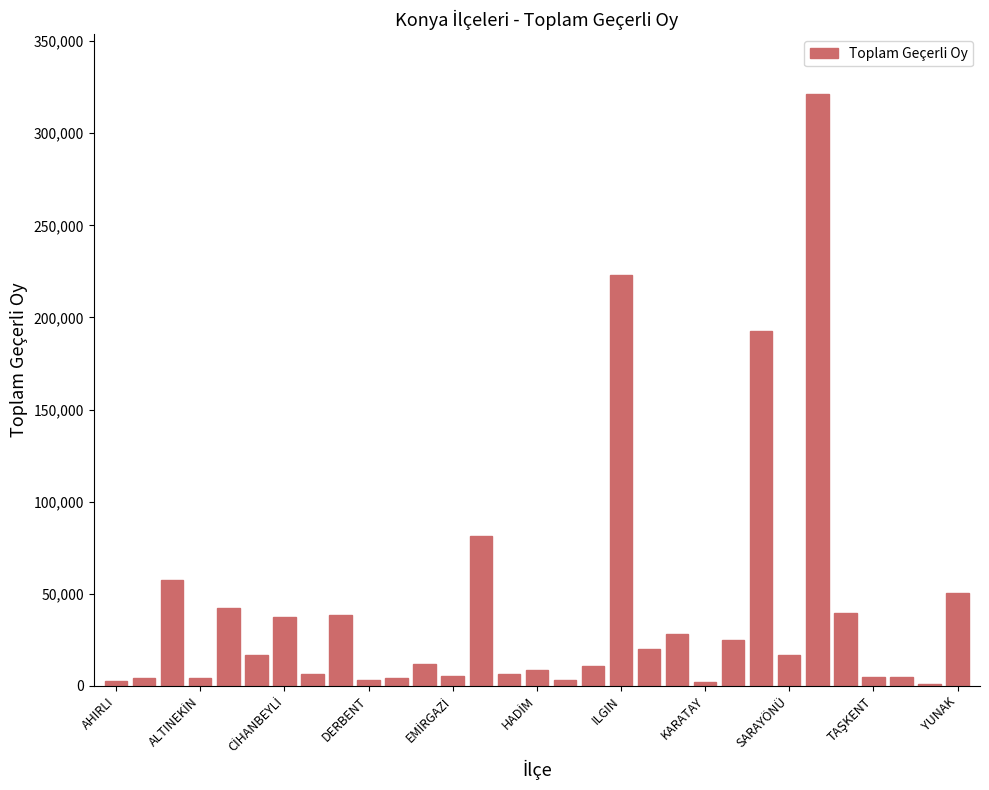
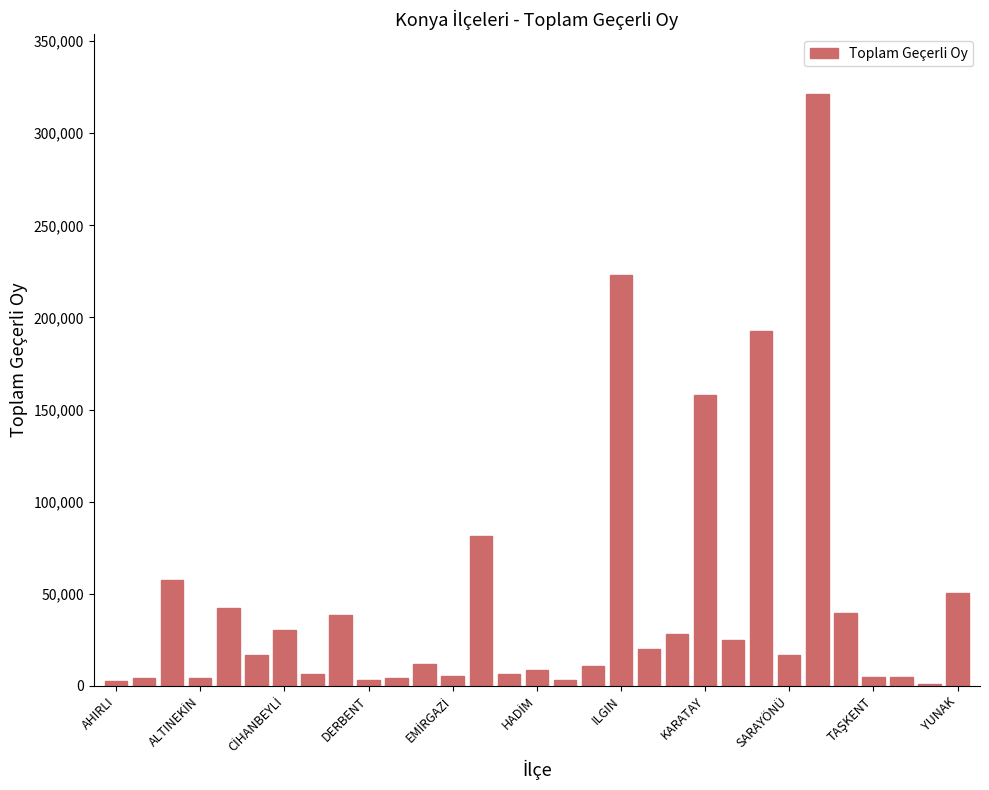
  {
    "AHIRLI": "3,000",
    "ALTINEKİN": "4,000",
-   "CİHANBEYLİ": "37,000",
+   "CİHANBEYLİ": "30,000",
    "DERBENT": "3,000",
    "EMİRGAZİ": "5,000",
    "HADİM": "9,000",
    "ILGIN": "223,000",
-   "KARATAY": "2,000",
+   "KARATAY": "158,000",
    "SARAYÖNÜ": "17,000",
    "TAŞKENT": "5,000",
    "YUNAK": "50,000"
  }
